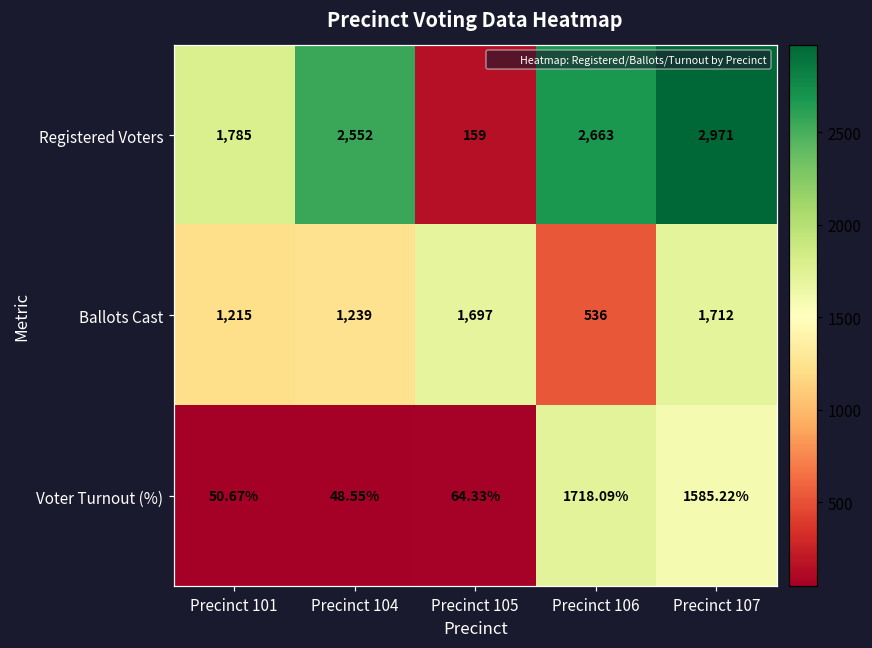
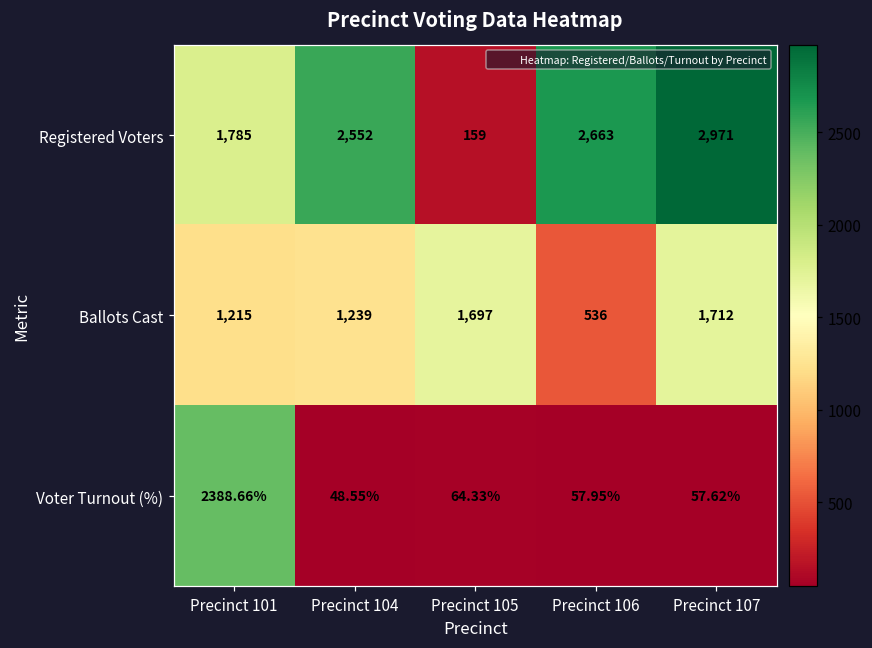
  {
    "Registered Voters": {
      "Precinct 101": "1,785",
      "Precinct 104": "2,552",
      "Precinct 105": "159",
      "Precinct 106": "2,663",
      "Precinct 107": "2,971"
    },
    "Ballots Cast": {
      "Precinct 101": "1,215",
      "Precinct 104": "1,239",
      "Precinct 105": "1,697",
      "Precinct 106": "536",
      "Precinct 107": "1,712"
    },
    "Voter Turnout (%)": {
-     "Precinct 101": "50.67%",
+     "Precinct 101": "2388.66%",
      "Precinct 104": "48.55%",
      "Precinct 105": "64.33%",
-     "Precinct 106": "1718.09%",
-     "Precinct 107": "1585.22%"
+     "Precinct 106": "57.95%",
+     "Precinct 107": "57.62%"
    }
  }
